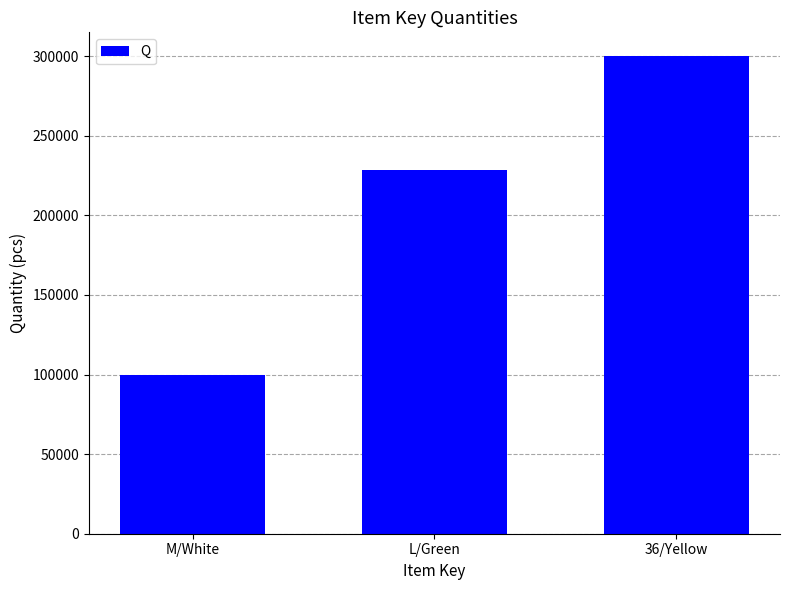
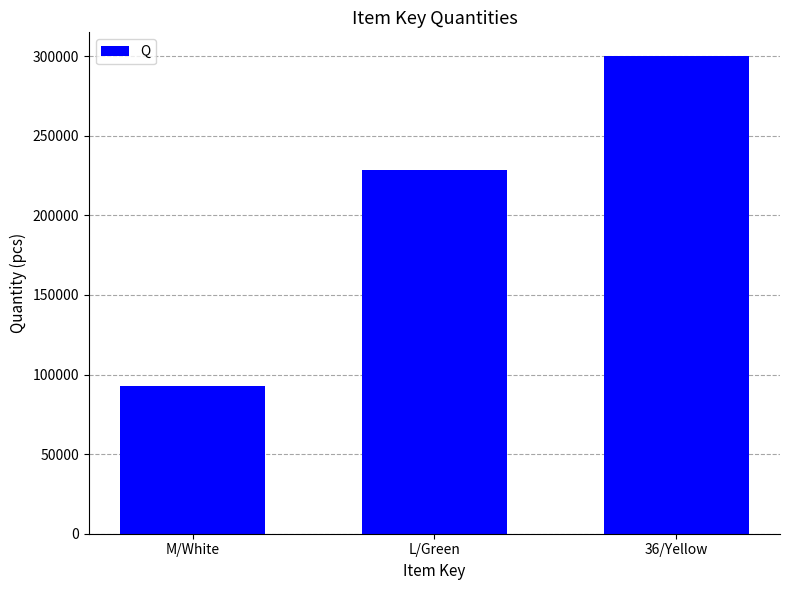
  {
-   "M/White": 100000,
+   "M/White": 93000,
    "L/Green": 228000,
    "36/Yellow": 300000
  }
